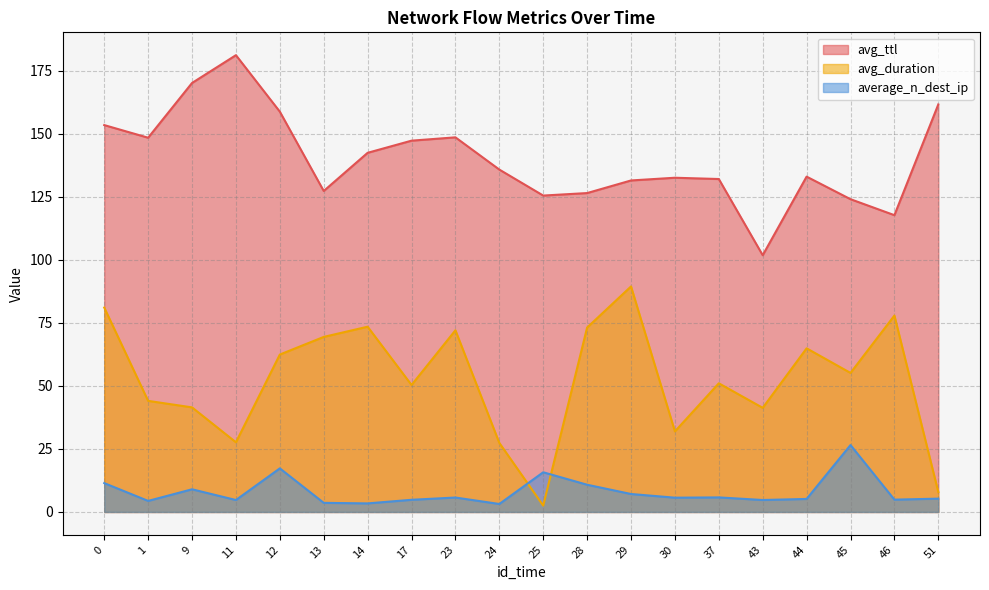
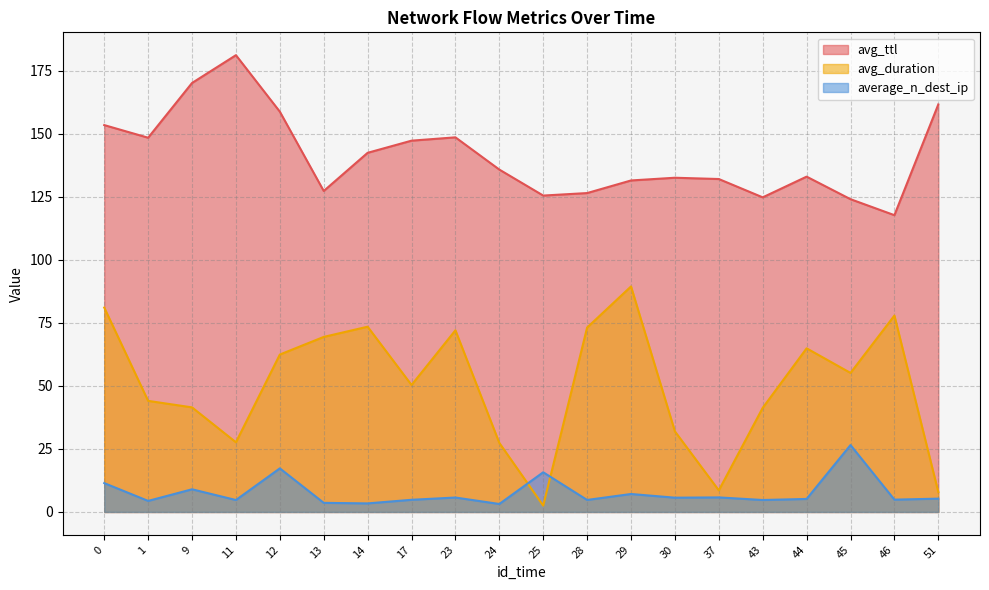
  {
    "avg_ttl": {
      "0": 154,
      "1": 148,
      "9": 170,
      "11": 181,
      "12": 159,
      "13": 127,
      "14": 143,
      "17": 147,
      "23": 149,
      "24": 136,
      "25": 126,
      "28": 127,
      "29": 132,
      "30": 133,
      "37": 132,
-     "43": 102,
+     "43": 125,
      "44": 133,
      "45": 124,
      "46": 118,
      "51": 162
    },
    "avg_duration": {
      "0": 81,
      "1": 44,
      "9": 42,
      "11": 28,
      "12": 62,
      "13": 69,
      "14": 74,
      "17": 50,
      "23": 72,
      "24": 27,
      "25": 3,
      "28": 73,
      "29": 89,
      "30": 32,
-     "37": 51,
+     "37": 9,
      "43": 41,
      "44": 65,
      "45": 55,
      "46": 78,
      "51": 8
    },
    "average_n_dest_ip": {
      "0": 11,
      "1": 4,
      "9": 9,
      "11": 5,
      "12": 17,
      "13": 4,
      "14": 3,
      "17": 5,
      "23": 6,
      "24": 3,
      "25": 16,
-     "28": 11,
+     "28": 5,
      "29": 7,
      "30": 6,
      "37": 6,
      "43": 5,
      "44": 5,
      "45": 27,
      "46": 5,
      "51": 5
    }
  }
